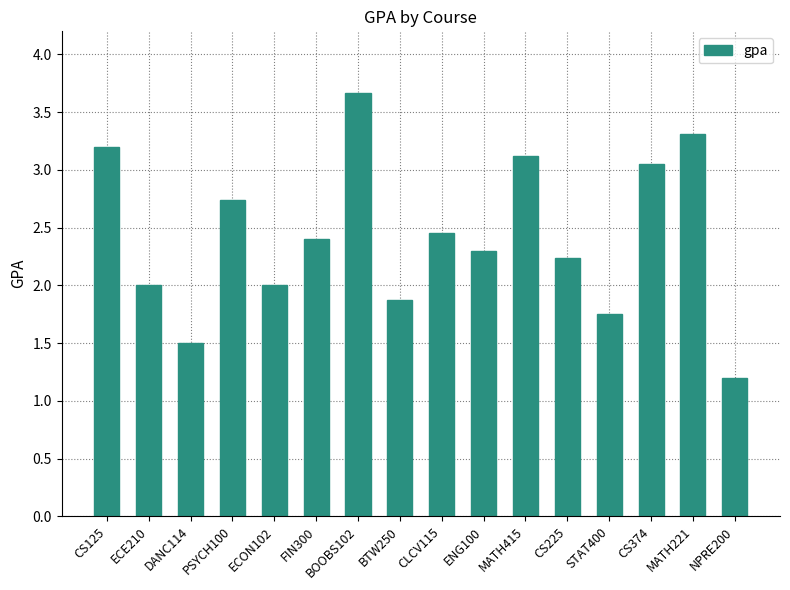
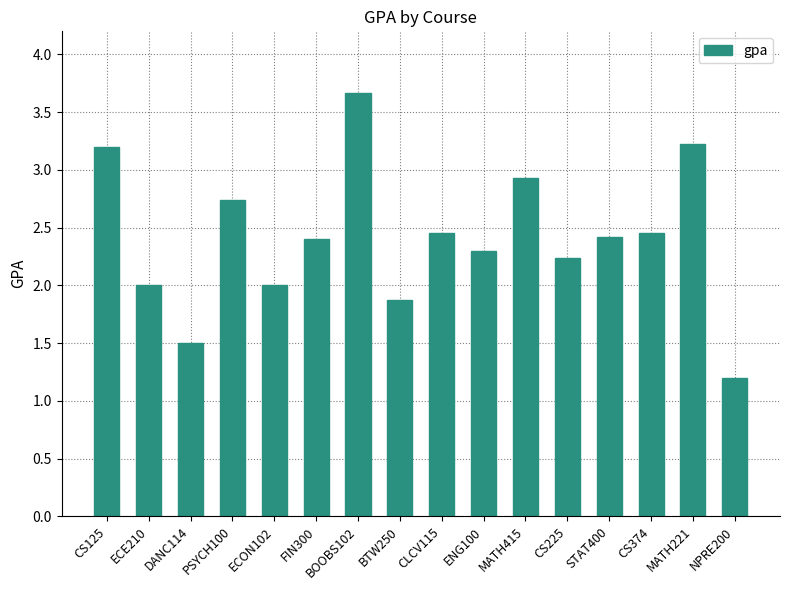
  {
    "CS125": 3.20,
    "ECE210": 2.00,
    "DANC114": 1.50,
    "PSYCH100": 2.74,
    "ECON102": 2.00,
    "FIN300": 2.40,
    "BOOBS102": 3.67,
    "BTW250": 1.87,
    "CLCV115": 2.45,
    "ENG100": 2.30,
-   "MATH415": 3.12,
+   "MATH415": 2.93,
    "CS225": 2.24,
-   "STAT400": 1.75,
-   "CS374": 3.05,
-   "MATH221": 3.31,
+   "STAT400": 2.42,
+   "CS374": 2.45,
+   "MATH221": 3.22,
    "NPRE200": 1.20
  }
